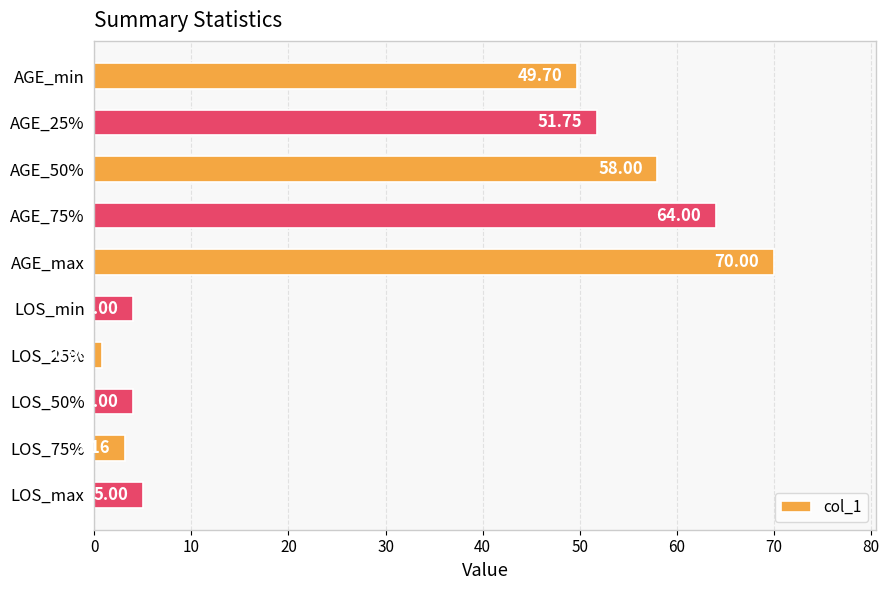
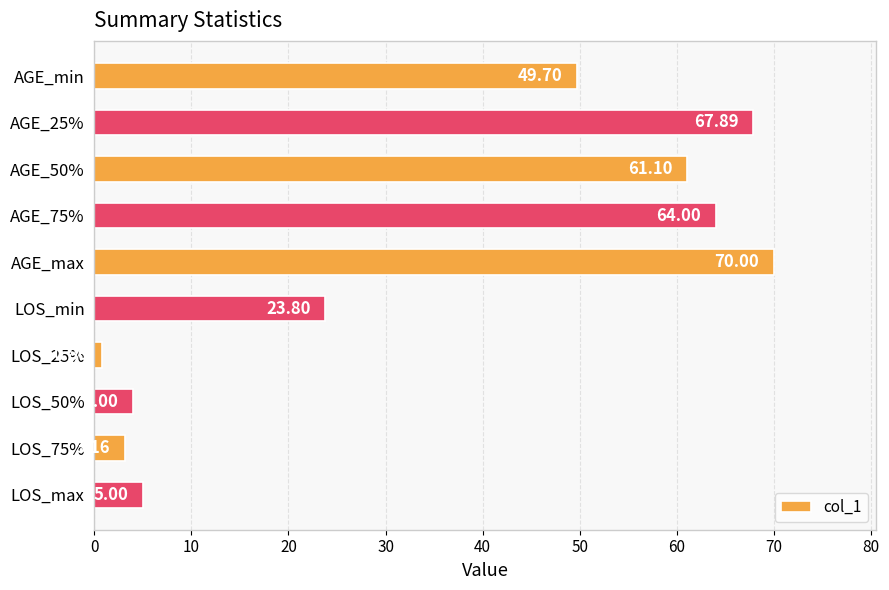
  {
    "AGE_min": 49.70,
-   "AGE_25%": 51.75,
-   "AGE_50%": 58.00,
+   "AGE_25%": 67.89,
+   "AGE_50%": 61.10,
    "AGE_75%": 64.00,
    "AGE_max": 70.00,
-   "LOS_min": 4.00,
+   "LOS_min": 23.80,
    "LOS_50%": 4.00,
    "LOS_max": 5.00
  }
